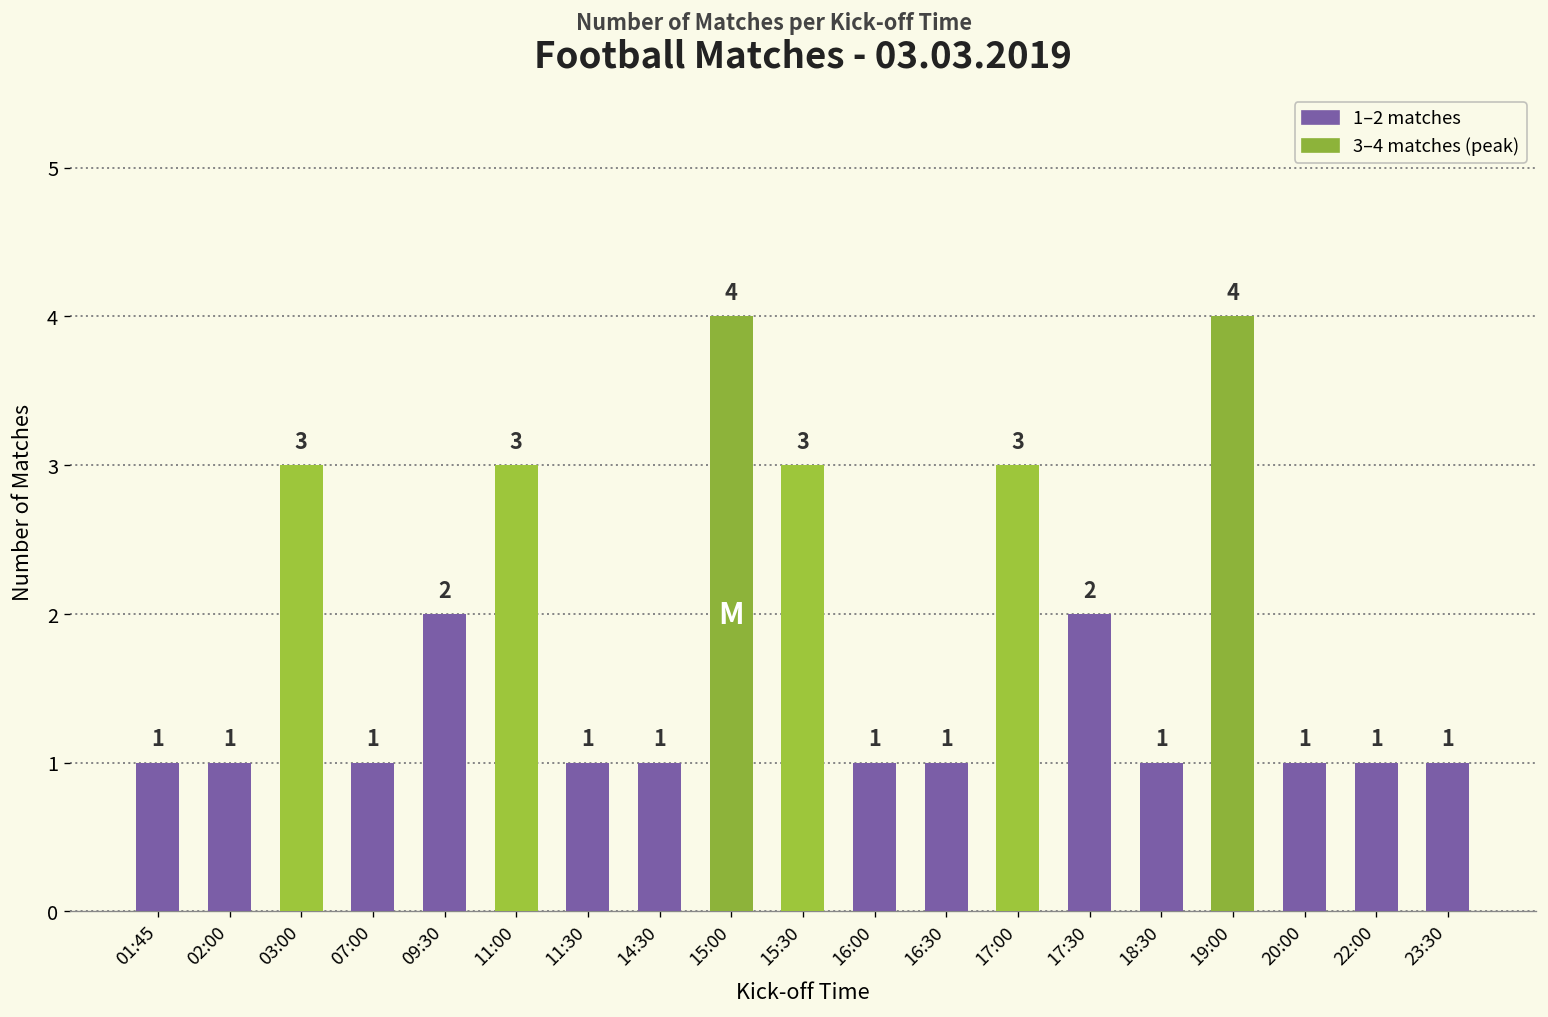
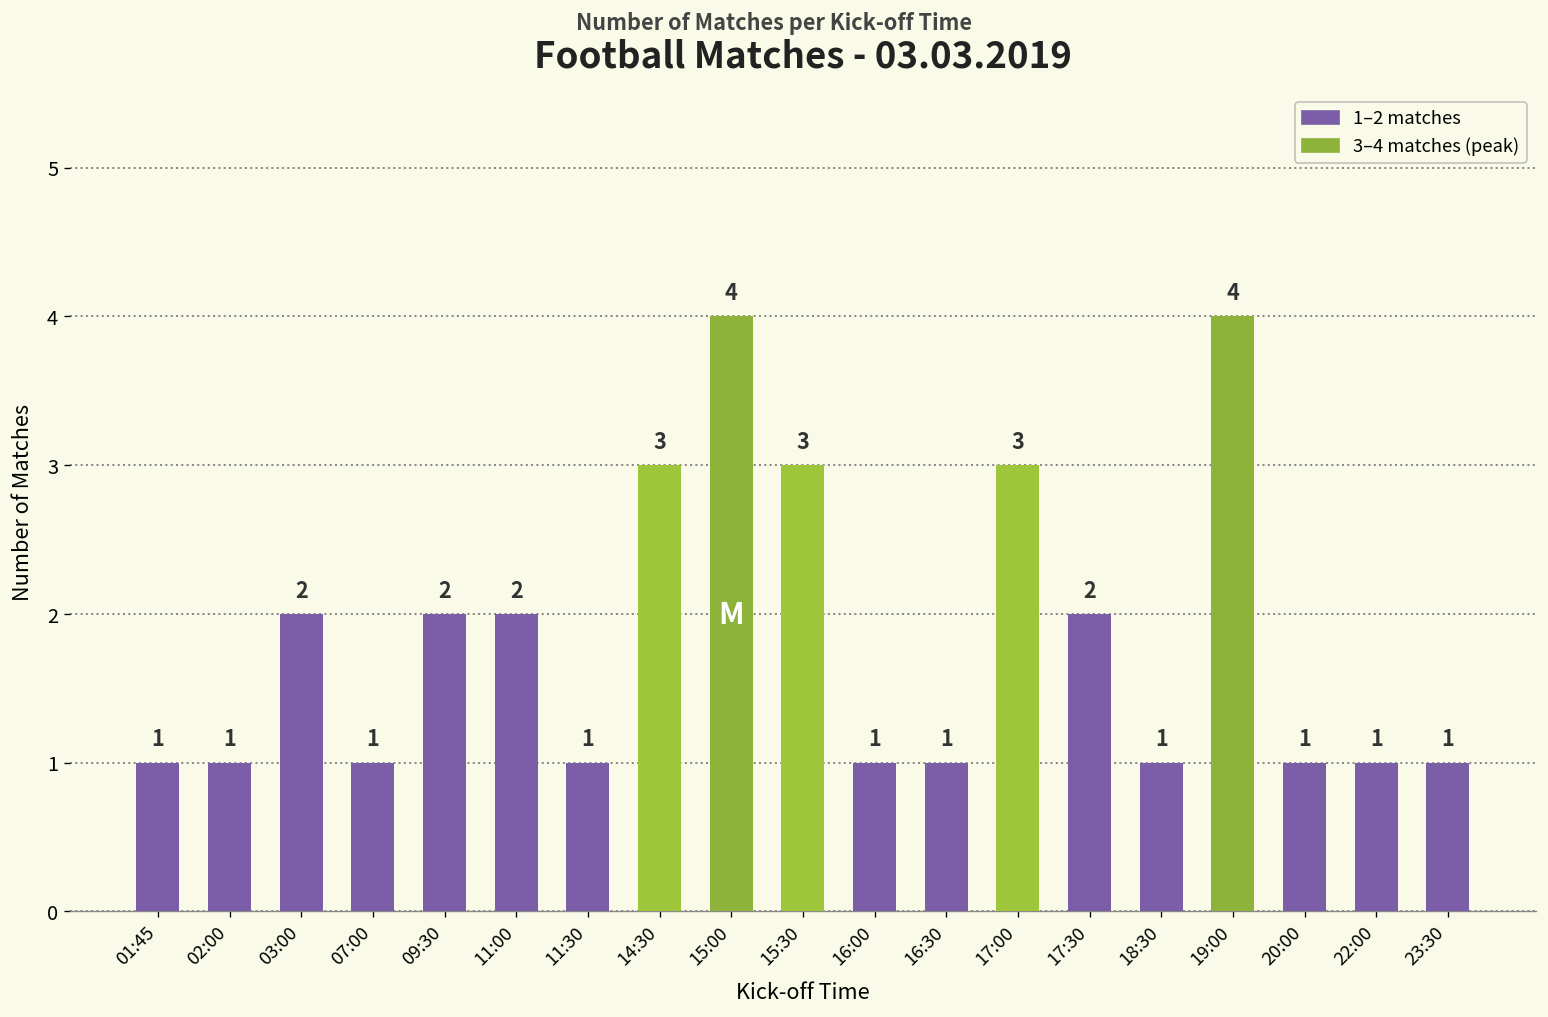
  {
    "01:45": 1,
    "02:00": 1,
-   "03:00": 3,
+   "03:00": 2,
    "07:00": 1,
    "09:30": 2,
-   "11:00": 3,
+   "11:00": 2,
    "11:30": 1,
-   "14:30": 1,
+   "14:30": 3,
    "15:00": 4,
    "15:30": 3,
    "16:00": 1,
    "16:30": 1,
    "17:00": 3,
    "17:30": 2,
    "18:30": 1,
    "19:00": 4,
    "20:00": 1,
    "22:00": 1,
    "23:30": 1
  }
